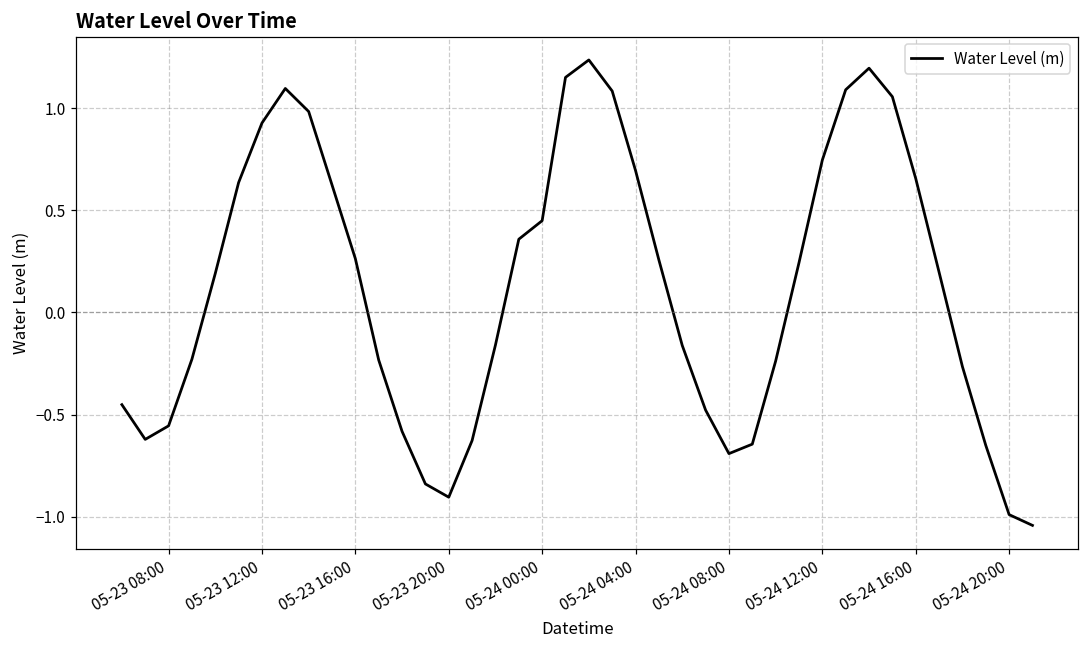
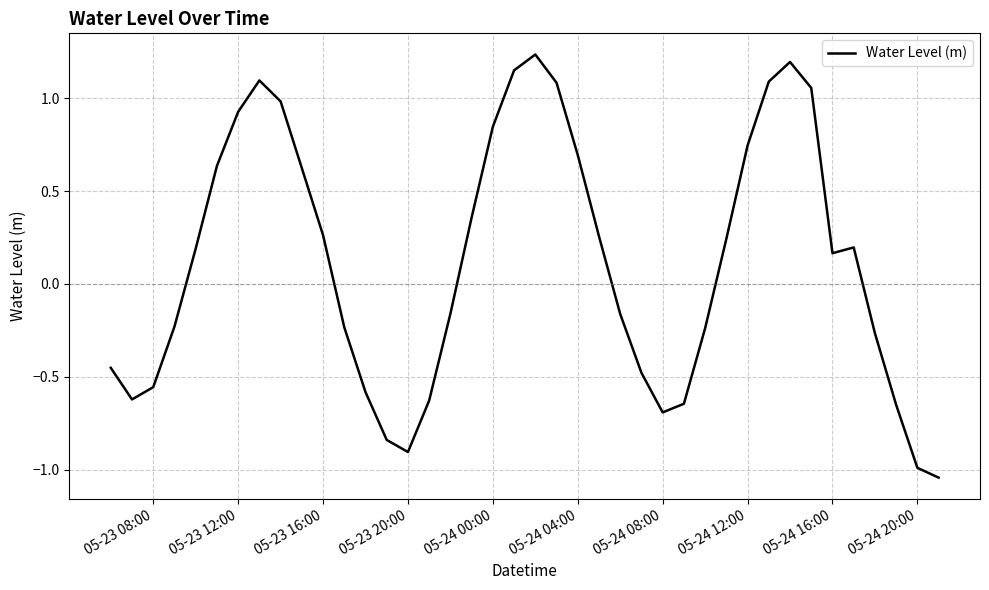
  {
    "05-23 08:00": -0.56,
    "05-23 12:00": 0.93,
    "05-23 16:00": 0.26,
    "05-23 20:00": -0.90,
-   "05-24 00:00": 0.45,
+   "05-24 00:00": 0.85,
    "05-24 04:00": 0.69,
    "05-24 08:00": -0.69,
    "05-24 12:00": 0.75,
-   "05-24 16:00": 0.66,
+   "05-24 16:00": 0.17,
    "05-24 20:00": -0.99
  }
